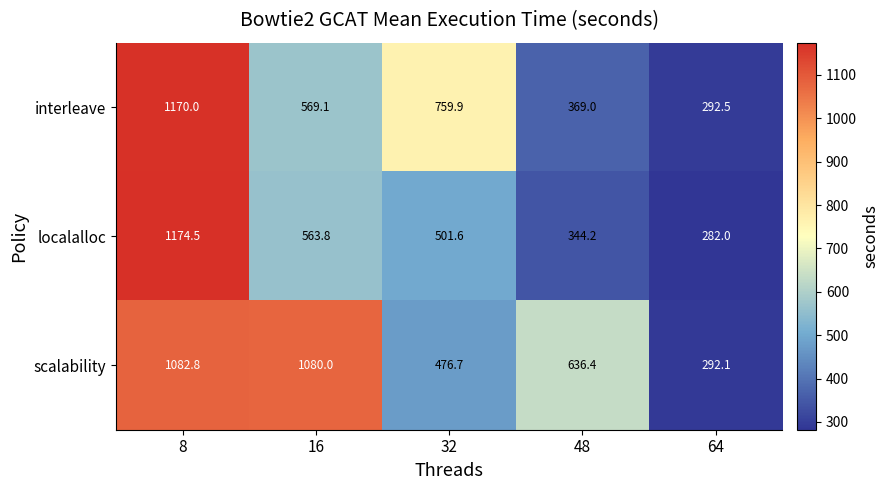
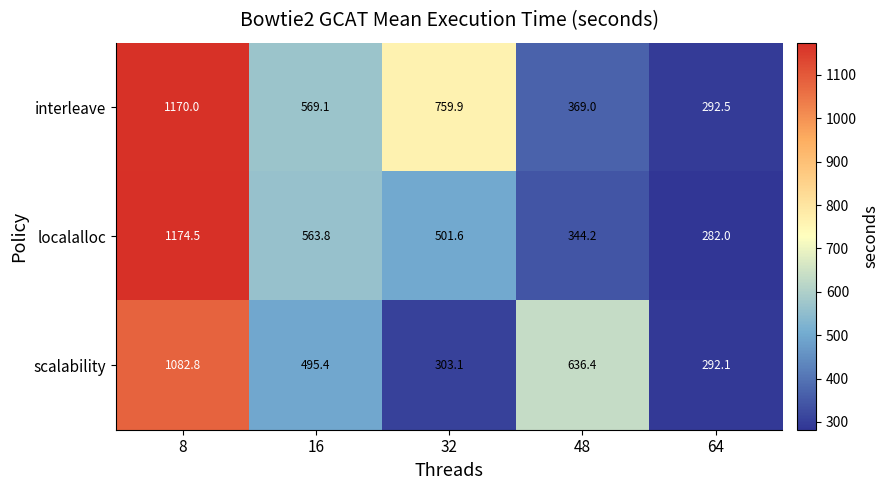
  {
    "interleave": {
      "8": 1170.0,
      "16": 569.1,
      "32": 759.9,
      "48": 369.0,
      "64": 292.5
    },
    "localalloc": {
      "8": 1174.5,
      "16": 563.8,
      "32": 501.6,
      "48": 344.2,
      "64": 282.0
    },
    "scalability": {
      "8": 1082.8,
-     "16": 1080.0,
-     "32": 476.7,
+     "16": 495.4,
+     "32": 303.1,
      "48": 636.4,
      "64": 292.1
    }
  }
